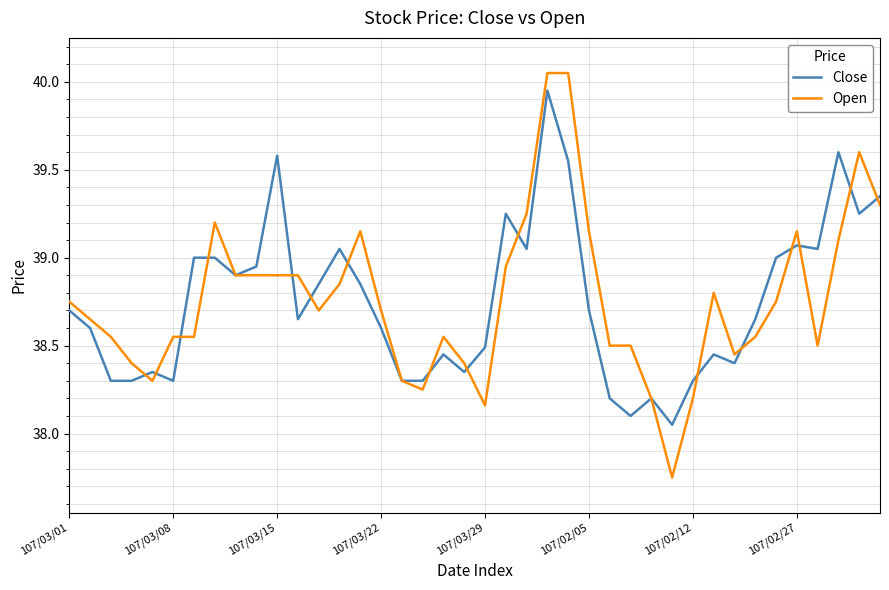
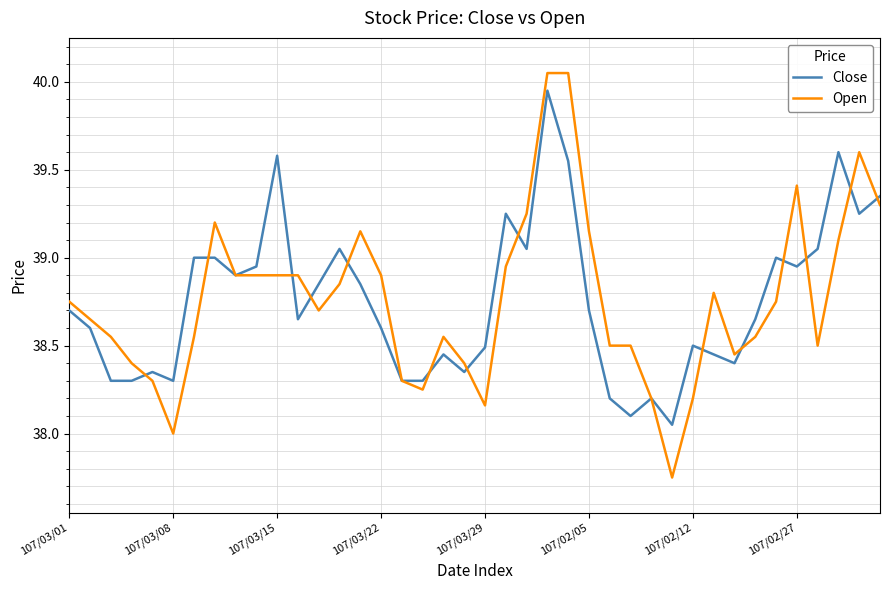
  {
    "Close": {
      "107/03/01": 38.70,
      "107/03/08": 38.30,
      "107/03/15": 39.58,
      "107/03/22": 38.60,
      "107/03/29": 38.49,
      "107/02/05": 38.70,
-     "107/02/12": 38.3,
-     "107/02/27": 39.07
+     "107/02/12": 38.5,
+     "107/02/27": 38.95
    },
    "Open": {
      "107/03/01": 38.75,
-     "107/03/08": 38.55,
+     "107/03/08": 38.00,
      "107/03/15": 38.90,
-     "107/03/22": 38.7,
+     "107/03/22": 38.9,
      "107/03/29": 38.16,
      "107/02/05": 39.15,
      "107/02/12": 38.20,
-     "107/02/27": 39.15
+     "107/02/27": 39.41
    }
  }
